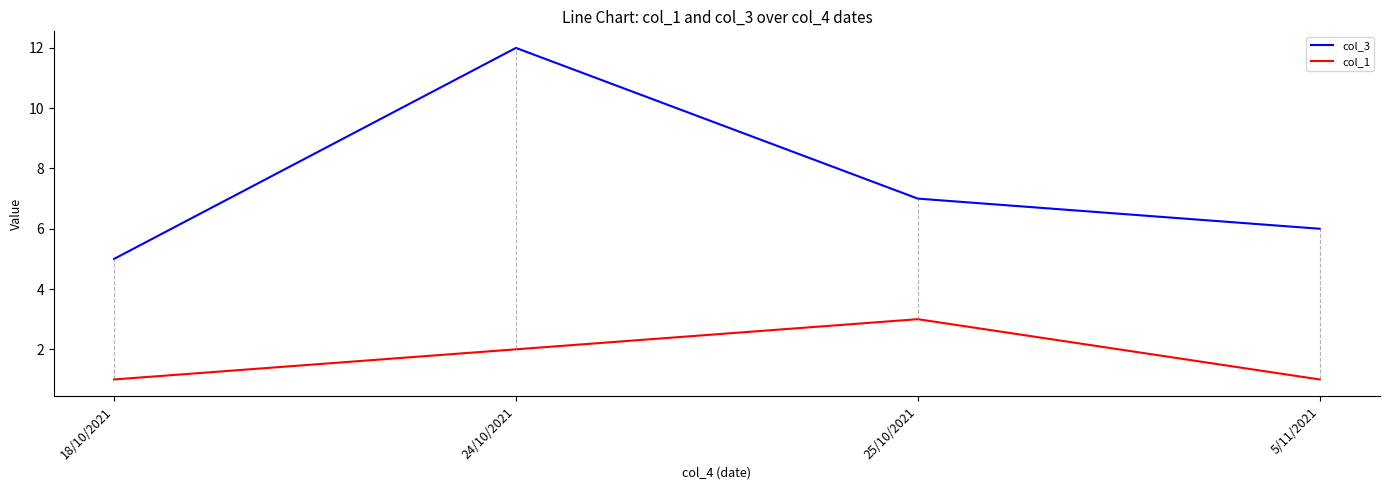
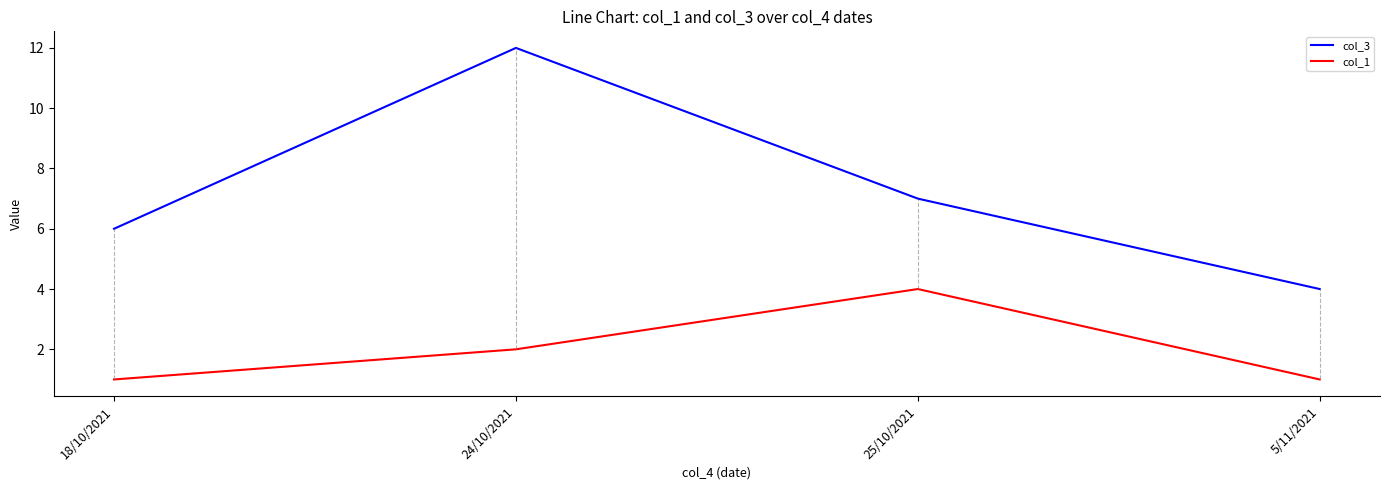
  {
    "col_3": {
-     "18/10/2021": 5,
-     "5/11/2021": 6
+     "18/10/2021": 6,
+     "5/11/2021": 4
    },
    "col_1": {
-     "25/10/2021": 3
+     "25/10/2021": 4
    }
  }
